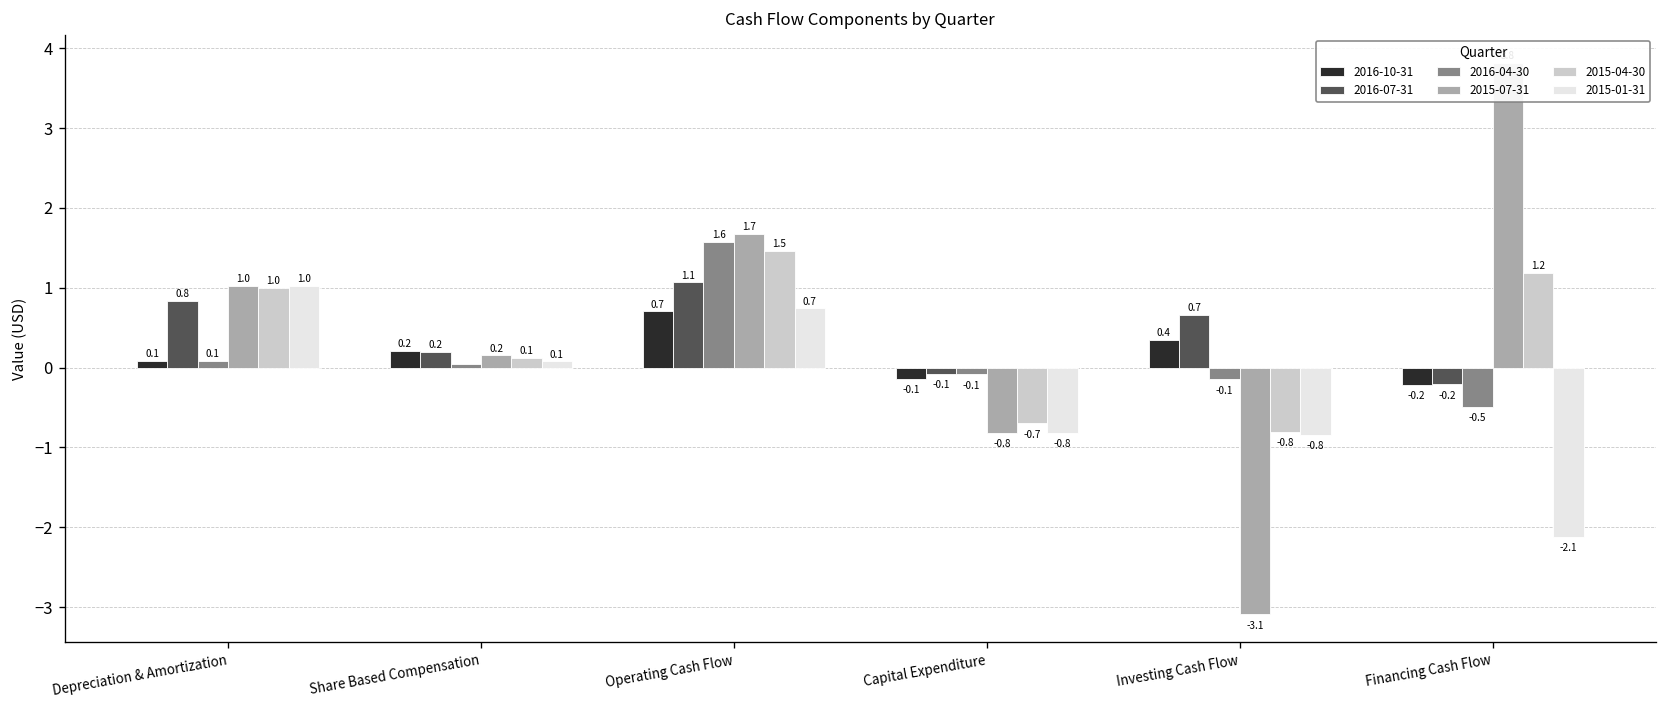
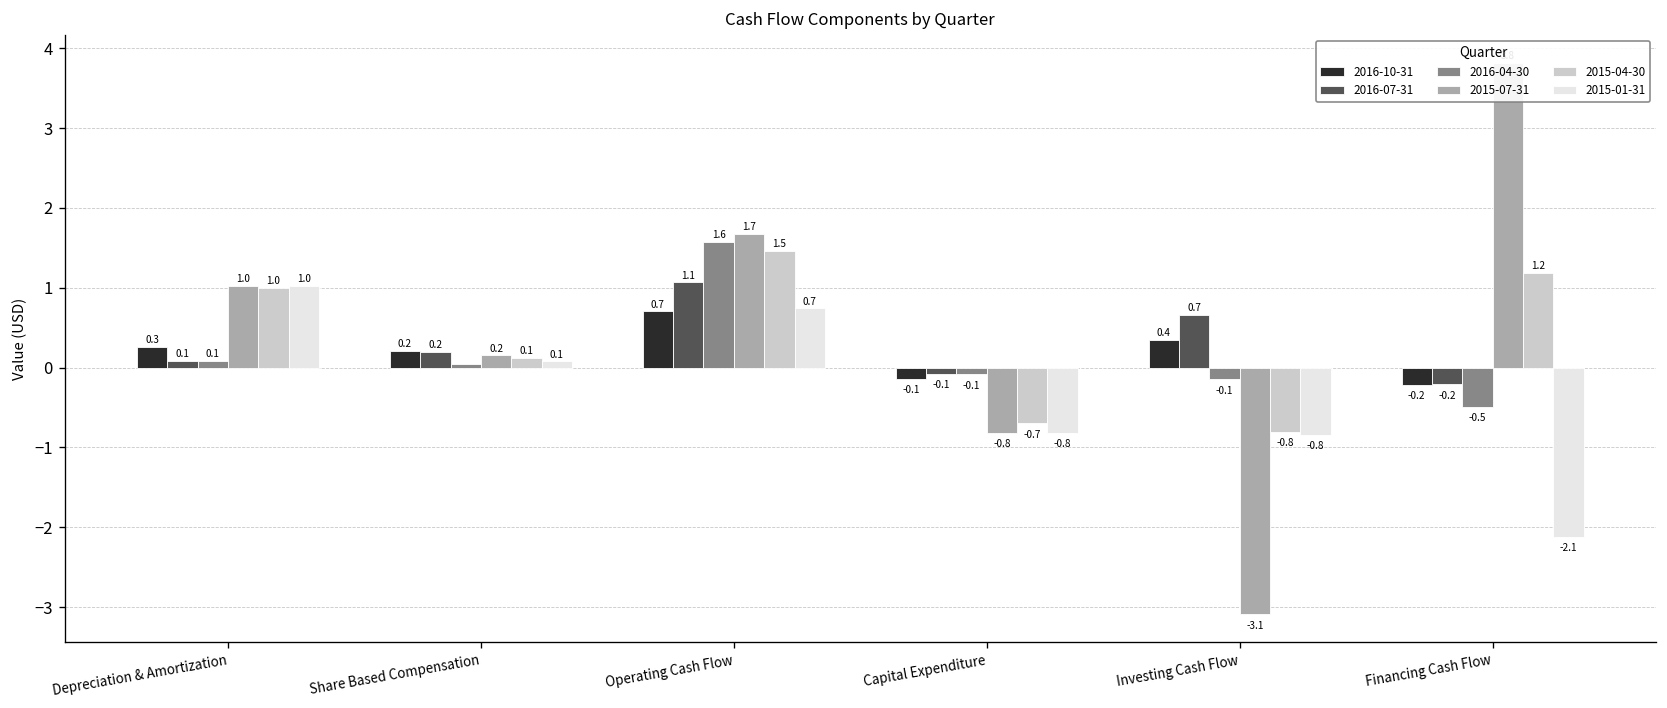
  {
    "2016-10-31": {
-     "Depreciation & Amortization": 0.1,
+     "Depreciation & Amortization": 0.3,
      "Share Based Compensation": 0.2,
      "Operating Cash Flow": 0.7,
      "Capital Expenditure": -0.1,
      "Investing Cash Flow": 0.4,
      "Financing Cash Flow": -0.2
    },
    "2016-07-31": {
-     "Depreciation & Amortization": 0.8,
+     "Depreciation & Amortization": 0.1,
      "Share Based Compensation": 0.2,
      "Operating Cash Flow": 1.1,
      "Capital Expenditure": -0.1,
      "Investing Cash Flow": 0.7,
      "Financing Cash Flow": -0.2
    }
  }
